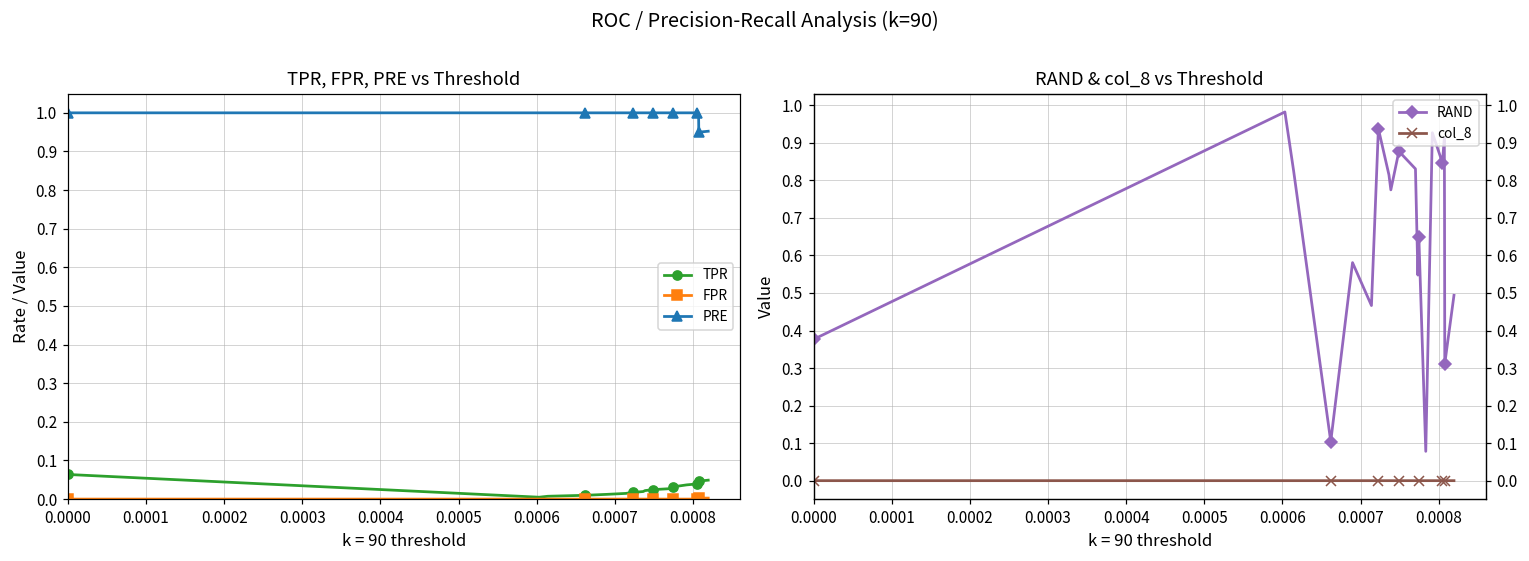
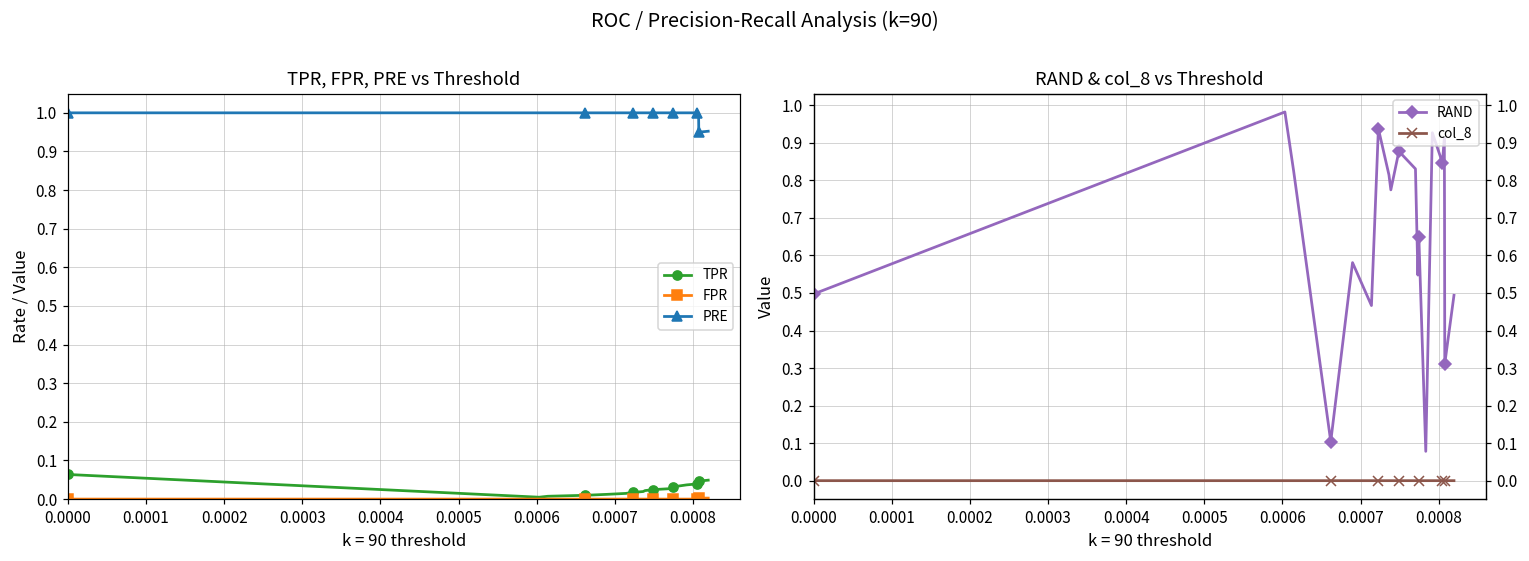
  {
    "TPR, FPR, PRE vs Threshold": {
      "TPR": {
        "0.0000": 0.06
      },
      "FPR": {
        "0.0000": 0.00
      },
      "PRE": {
        "0.0000": 1.00
      }
    },
    "RAND & col_8 vs Threshold": {
      "RAND": {
-       "0.0000": 0.38
+       "0.0000": 0.50
      },
      "col_8": {
        "0.0000": 0.00
      }
    }
  }
